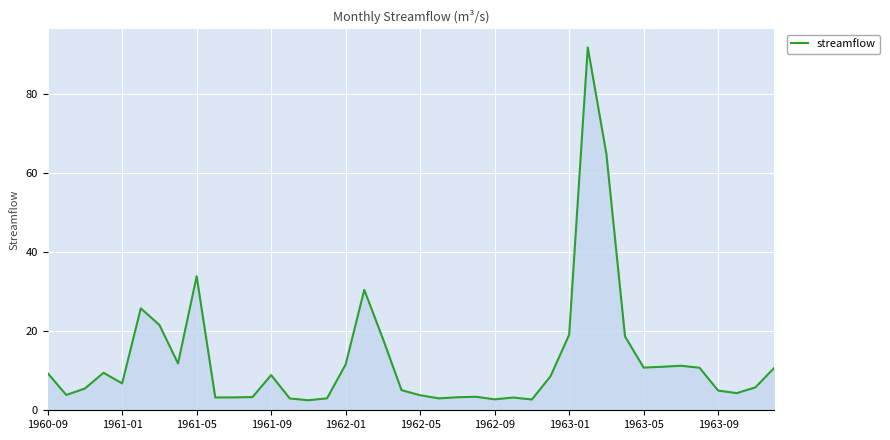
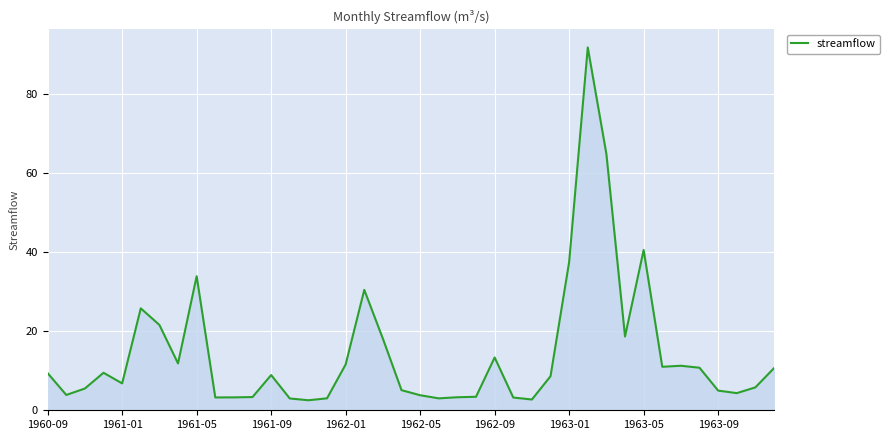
  {
    "1960-09": 9,
    "1961-01": 7,
    "1961-05": 34,
    "1961-09": 9,
    "1962-01": 12,
    "1962-05": 4,
-   "1962-09": 3,
-   "1963-01": 19,
-   "1963-05": 11,
+   "1962-09": 13,
+   "1963-01": 37,
+   "1963-05": 41,
    "1963-09": 5
  }
